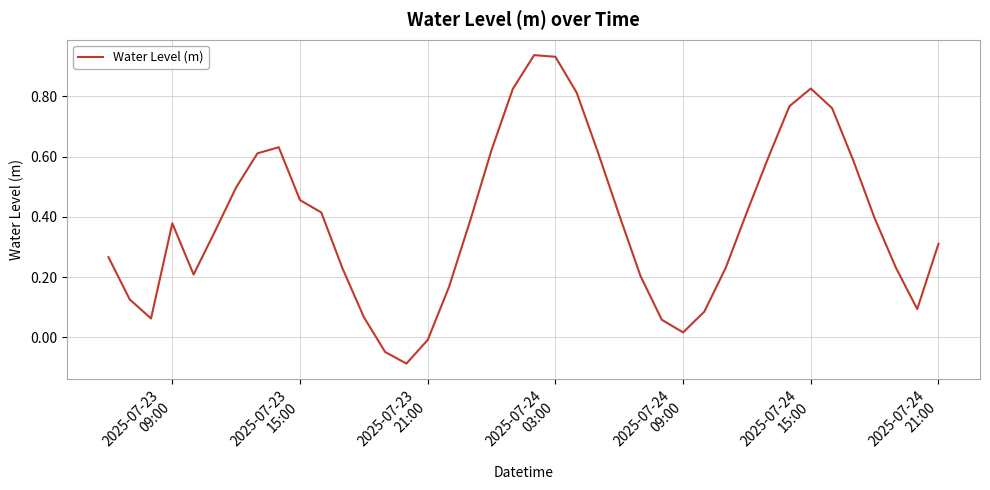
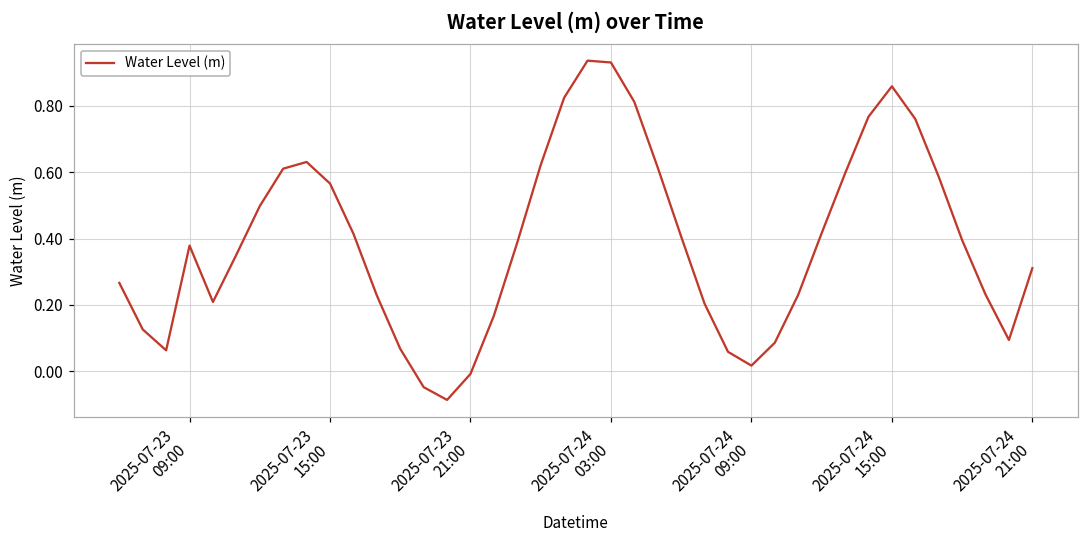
  {
    "2025-07-23 09:00": 0.38,
-   "2025-07-23 15:00": 0.46,
+   "2025-07-23 15:00": 0.57,
    "2025-07-23 21:00": -0.01,
    "2025-07-24 03:00": 0.93,
    "2025-07-24 09:00": 0.02,
-   "2025-07-24 15:00": 0.83,
+   "2025-07-24 15:00": 0.86,
    "2025-07-24 21:00": 0.31
  }
